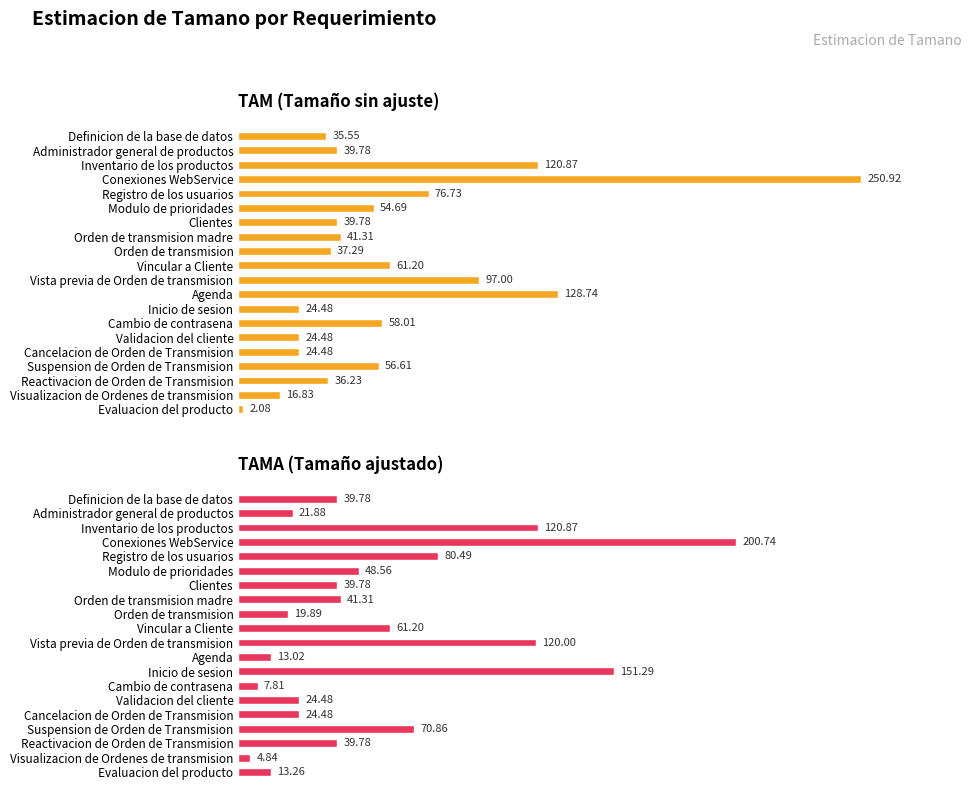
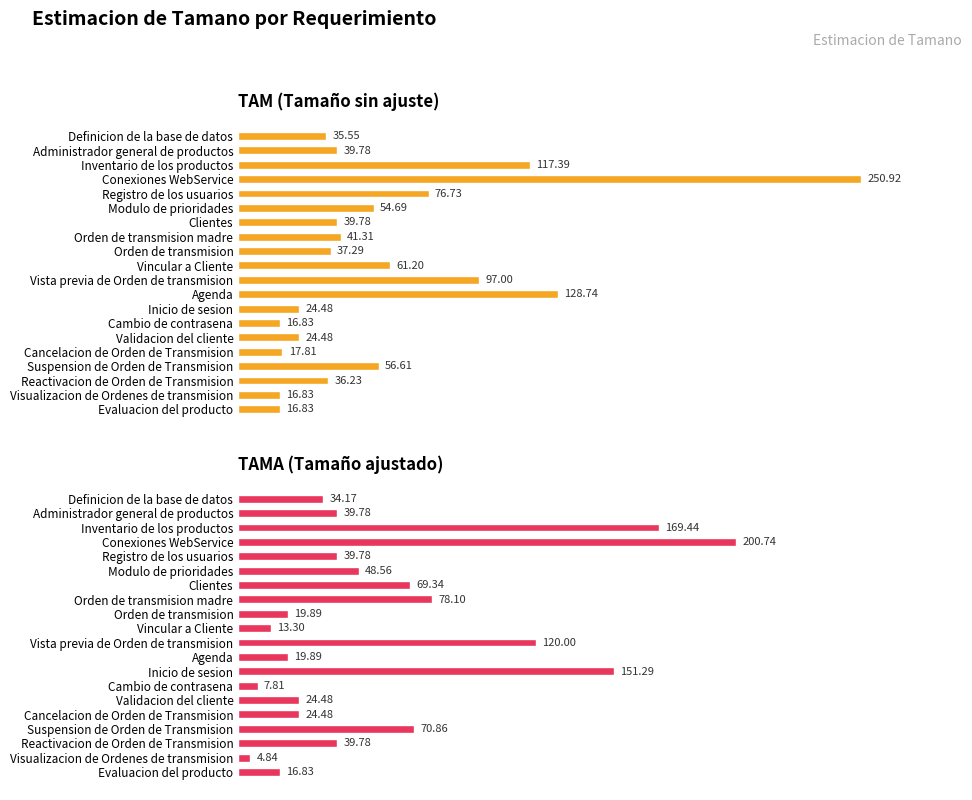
  {
    "TAM (Tamaño sin ajuste)": {
      "Definicion de la base de datos": 35.55,
      "Administrador general de productos": 39.78,
-     "Inventario de los productos": 120.87,
+     "Inventario de los productos": 117.39,
      "Conexiones WebService": 250.92,
      "Registro de los usuarios": 76.73,
      "Modulo de prioridades": 54.69,
      "Clientes": 39.78,
      "Orden de transmision madre": 41.31,
      "Orden de transmision": 37.29,
      "Vincular a Cliente": 61.20,
      "Vista previa de Orden de transmision": 97.00,
      "Agenda": 128.74,
      "Inicio de sesion": 24.48,
-     "Cambio de contrasena": 58.01,
+     "Cambio de contrasena": 16.83,
      "Validacion del cliente": 24.48,
-     "Cancelacion de Orden de Transmision": 24.48,
+     "Cancelacion de Orden de Transmision": 17.81,
      "Suspension de Orden de Transmision": 56.61,
      "Reactivacion de Orden de Transmision": 36.23,
      "Visualizacion de Ordenes de transmision": 16.83,
-     "Evaluacion del producto": 2.08
+     "Evaluacion del producto": 16.83
    },
    "TAMA (Tamaño ajustado)": {
-     "Definicion de la base de datos": 39.78,
-     "Administrador general de productos": 21.88,
-     "Inventario de los productos": 120.87,
+     "Definicion de la base de datos": 34.17,
+     "Administrador general de productos": 39.78,
+     "Inventario de los productos": 169.44,
      "Conexiones WebService": 200.74,
-     "Registro de los usuarios": 80.49,
+     "Registro de los usuarios": 39.78,
      "Modulo de prioridades": 48.56,
-     "Clientes": 39.78,
-     "Orden de transmision madre": 41.31,
+     "Clientes": 69.34,
+     "Orden de transmision madre": 78.10,
      "Orden de transmision": 19.89,
-     "Vincular a Cliente": 61.20,
+     "Vincular a Cliente": 13.30,
      "Vista previa de Orden de transmision": 120.00,
-     "Agenda": 13.02,
+     "Agenda": 19.89,
      "Inicio de sesion": 151.29,
      "Cambio de contrasena": 7.81,
      "Validacion del cliente": 24.48,
      "Cancelacion de Orden de Transmision": 24.48,
      "Suspension de Orden de Transmision": 70.86,
      "Reactivacion de Orden de Transmision": 39.78,
      "Visualizacion de Ordenes de transmision": 4.84,
-     "Evaluacion del producto": 13.26
+     "Evaluacion del producto": 16.83
    }
  }
